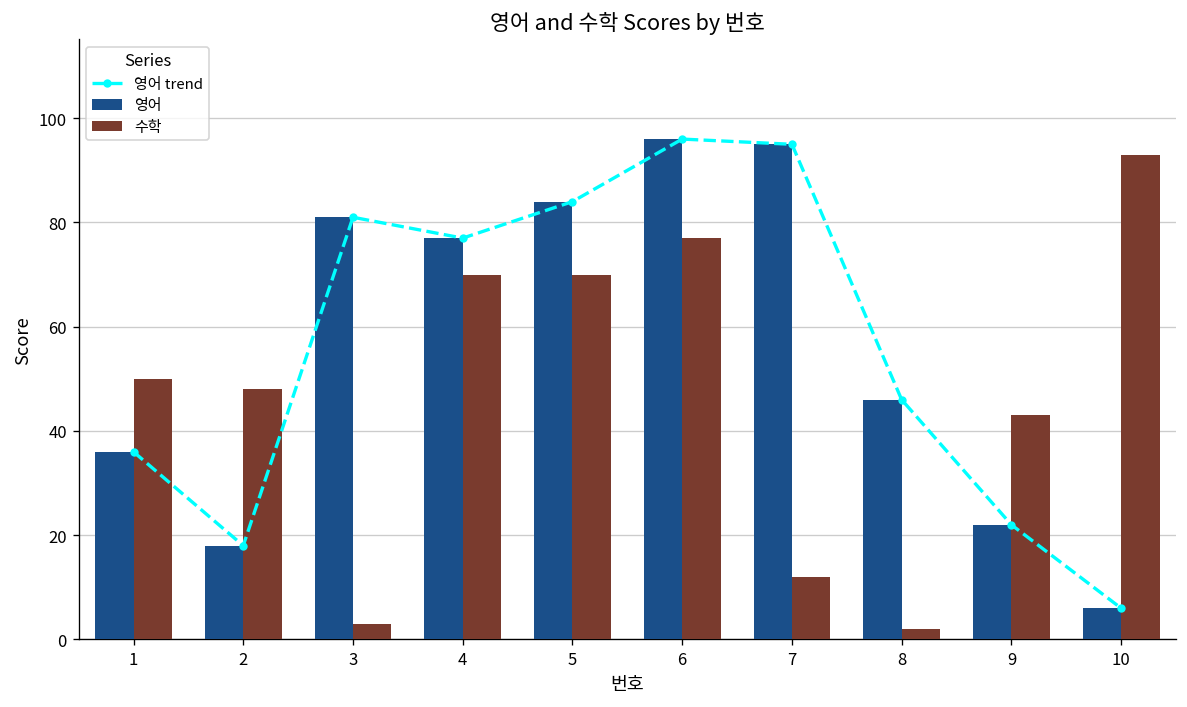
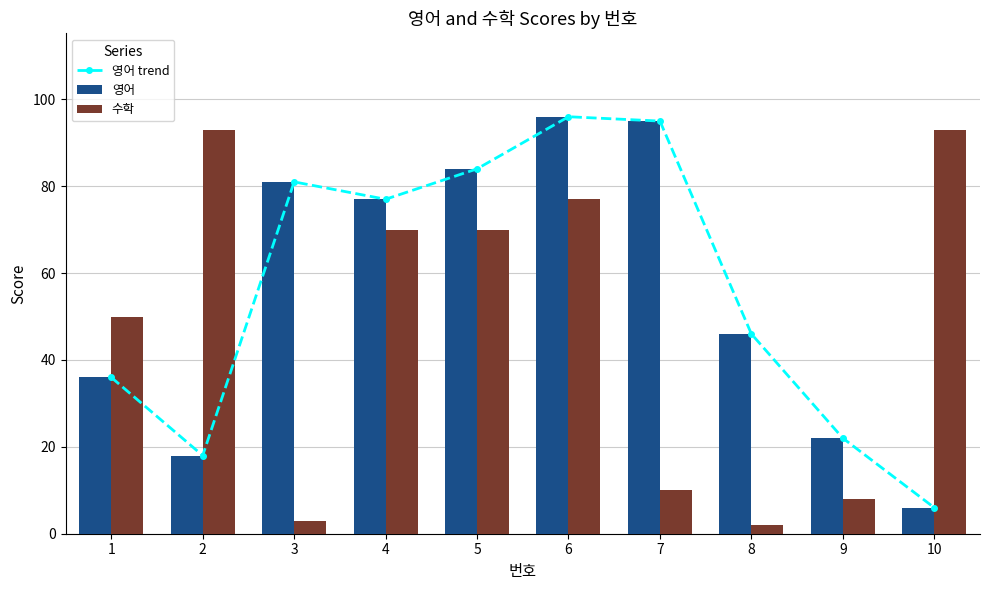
  {
    "영어": {
      "1": 36,
      "2": 18,
      "3": 81,
      "4": 77,
      "5": 84,
      "6": 96,
      "7": 95,
      "8": 46,
      "9": 22,
      "10": 6
    },
    "영어 trend": {
      "1": 36,
      "2": 18,
      "3": 81,
      "4": 77,
      "5": 84,
      "6": 96,
      "7": 95,
      "8": 46,
      "9": 22,
      "10": 6
    },
    "수학": {
      "1": 50,
-     "2": 48,
+     "2": 93,
      "3": 3,
      "4": 70,
      "5": 70,
      "6": 77,
-     "7": 12,
+     "7": 10,
      "8": 2,
-     "9": 43,
+     "9": 8,
      "10": 93
    }
  }
